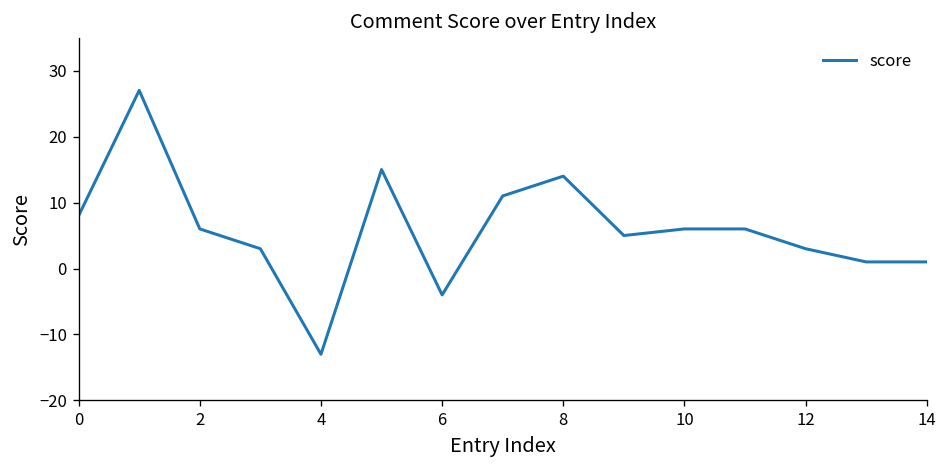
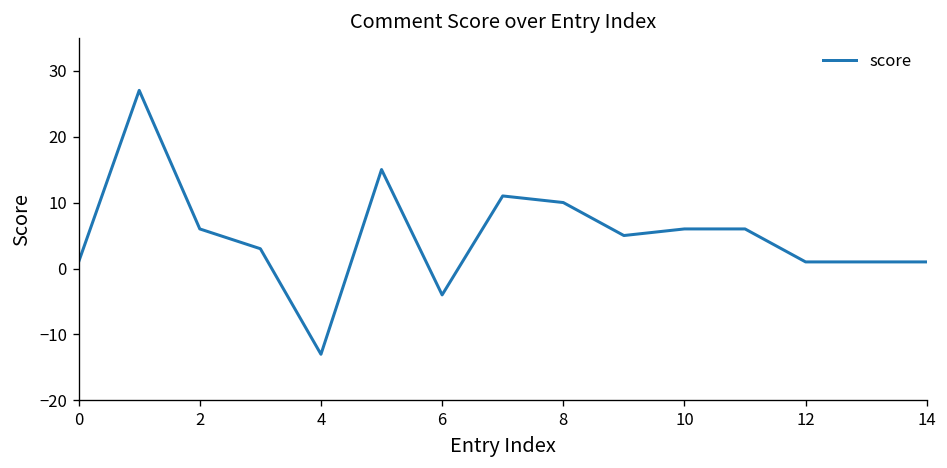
  {
-   "0": 8,
+   "0": 1,
    "2": 6,
    "4": -13,
    "6": -4,
-   "8": 14,
+   "8": 10,
    "10": 6,
-   "12": 3,
+   "12": 1,
    "14": 1
  }
